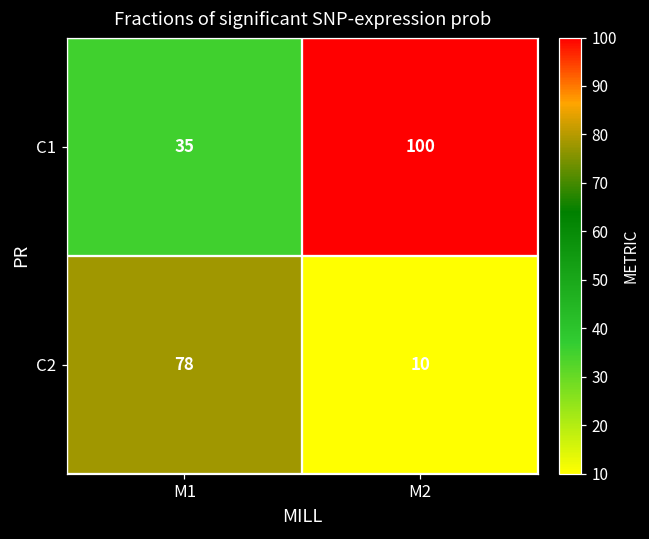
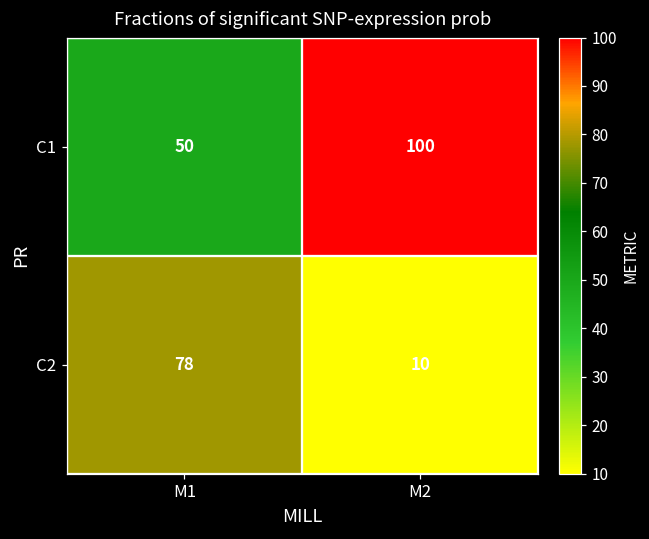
  {
    "C1": {
-     "M1": 35,
+     "M1": 50,
      "M2": 100
    },
    "C2": {
      "M1": 78,
      "M2": 10
    }
  }
